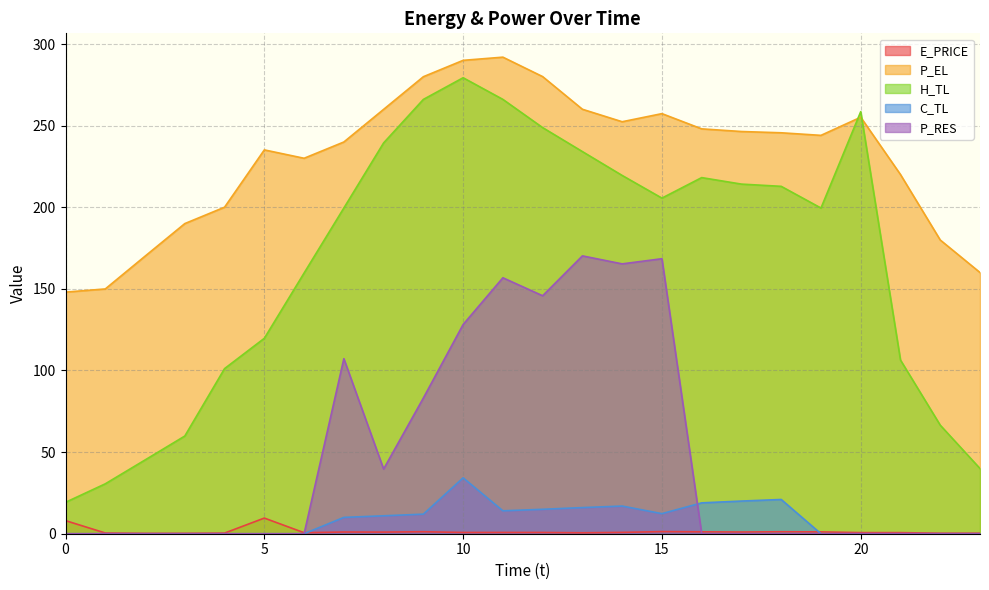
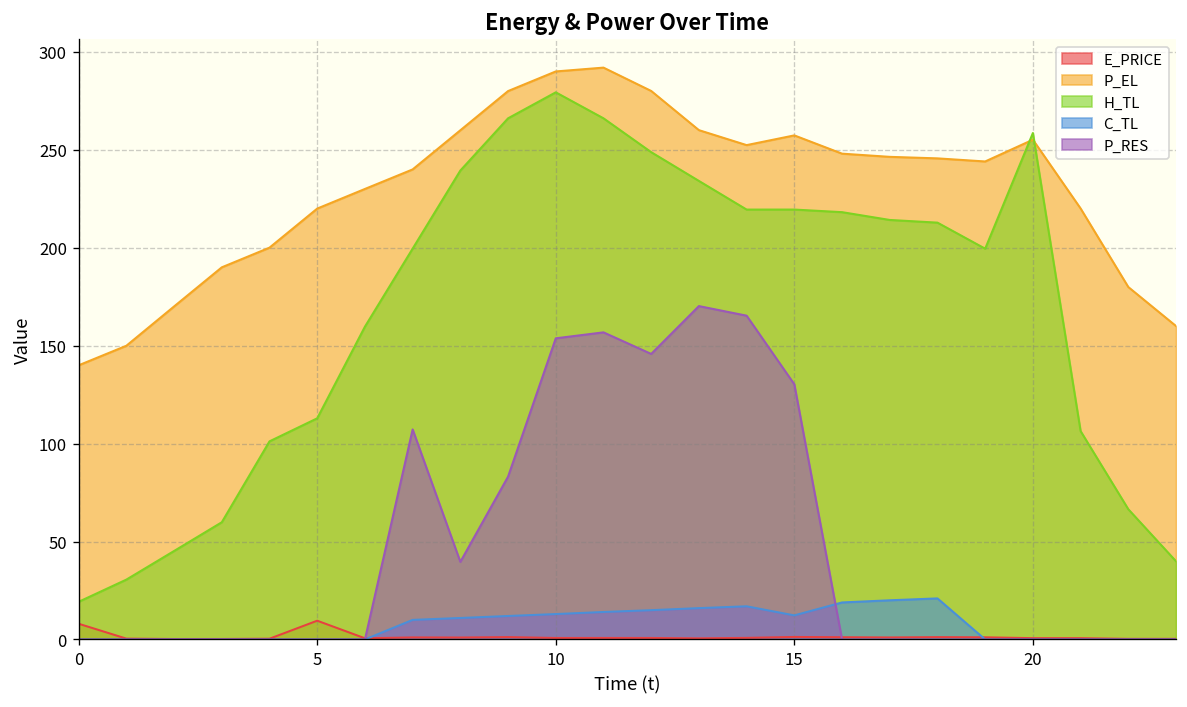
  {
    "E_PRICE": {
      "0": 8,
      "5": 10,
      "10": 1,
      "15": 1
    },
    "P_EL": {
-     "0": 148,
-     "5": 235,
+     "0": 140,
+     "5": 220,
      "10": 290,
      "15": 257,
      "20": 255
    },
    "H_TL": {
      "0": 19,
-     "5": 120,
+     "5": 113,
      "10": 279,
-     "15": 206,
+     "15": 219,
      "20": 259
    },
    "C_TL": {
-     "10": 34,
+     "10": 13,
      "15": 12
    },
    "P_RES": {
-     "10": 128,
-     "15": 168
+     "10": 154,
+     "15": 130
    }
  }
